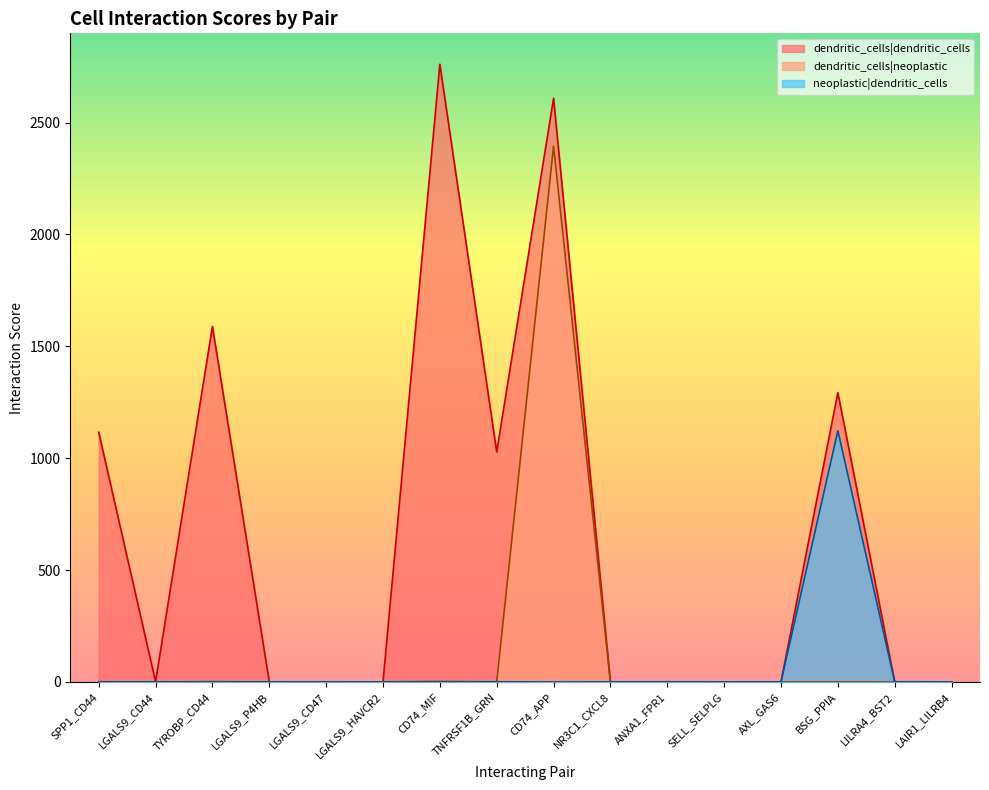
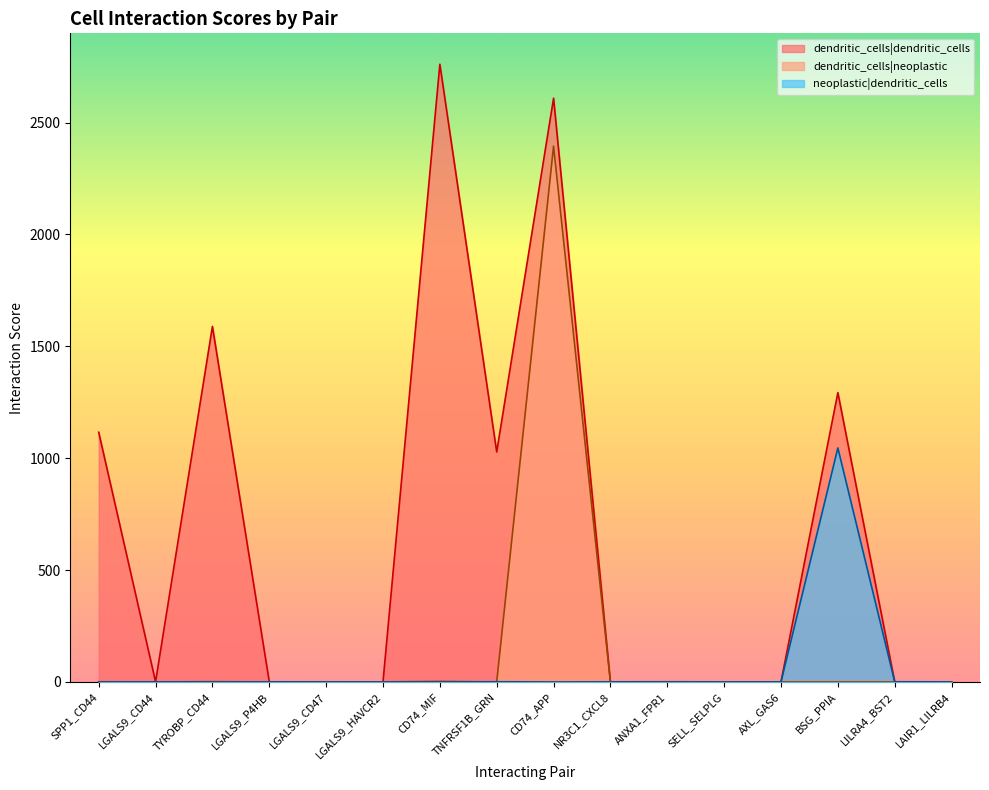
  {
    "neoplastic|dendritic_cells": {
      "CD74_APP": 0,
-     "BSG_PPIA": 1120
+     "BSG_PPIA": 1050
    }
  }
